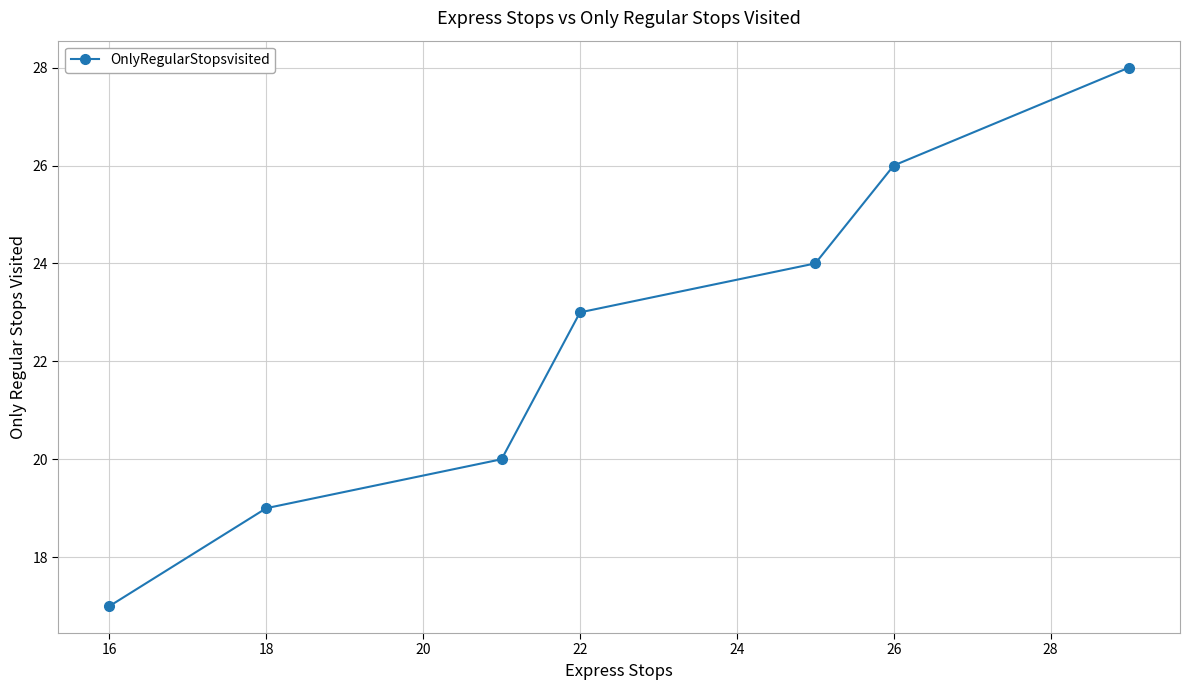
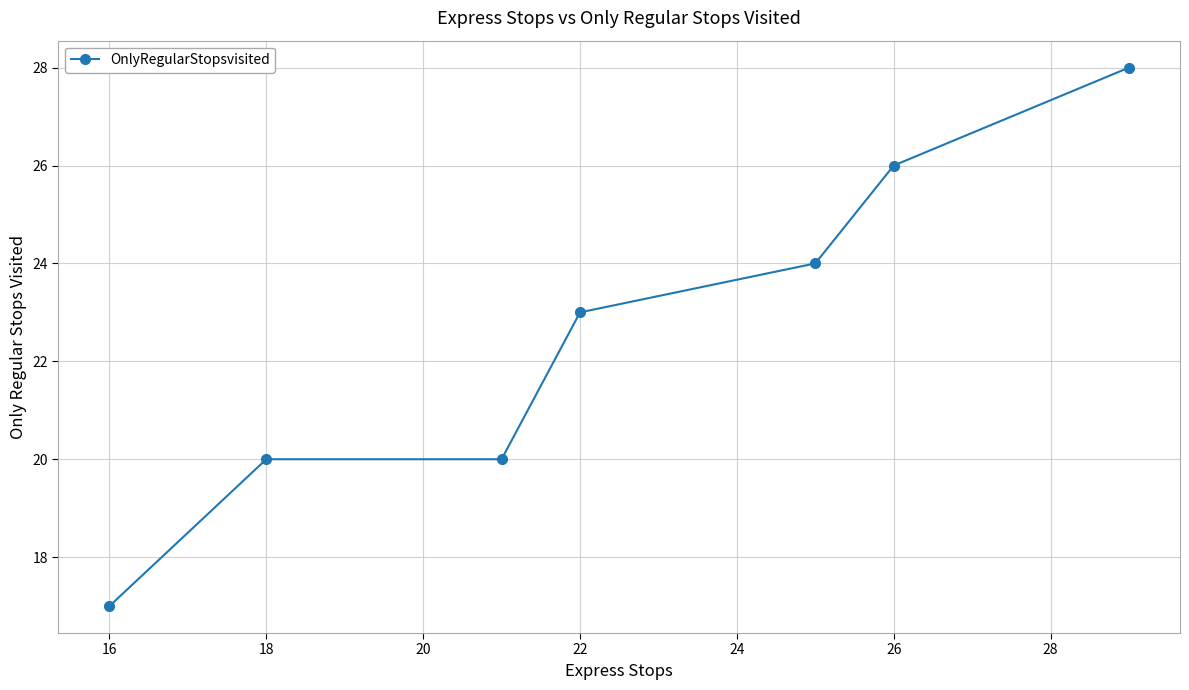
  {
    "16": 17,
-   "18": 19,
+   "18": 20,
    "22": 23,
    "26": 26
  }
